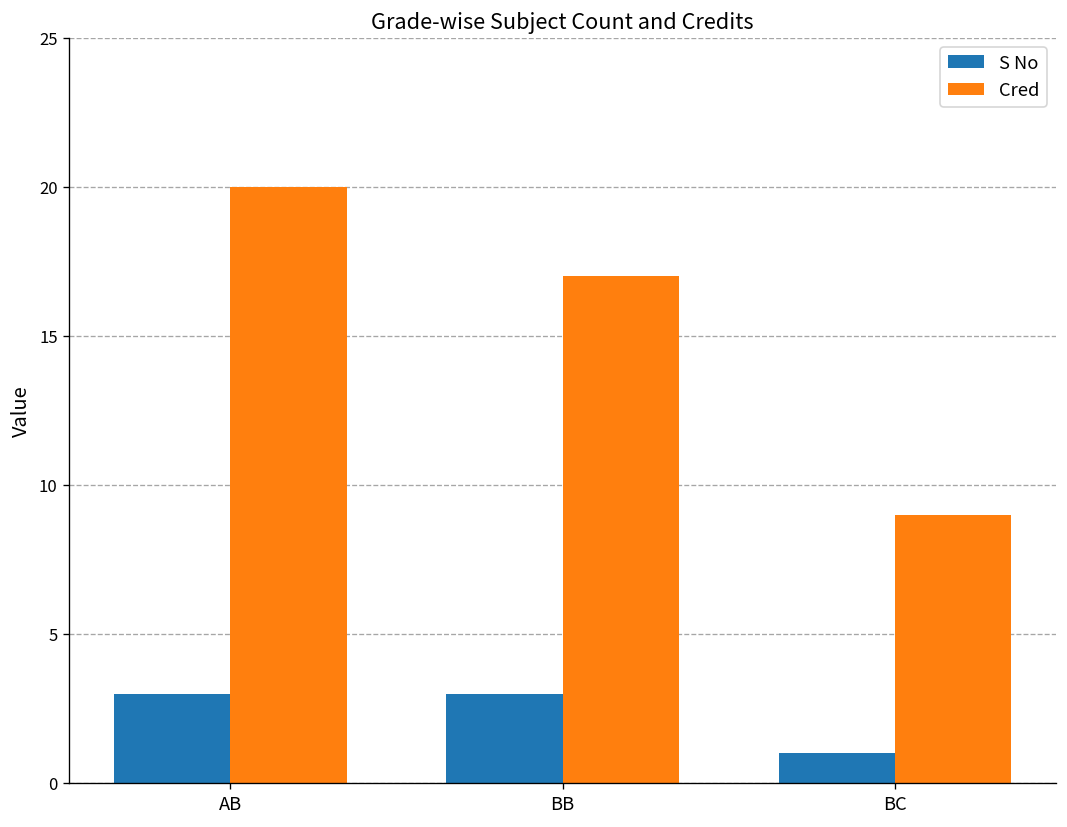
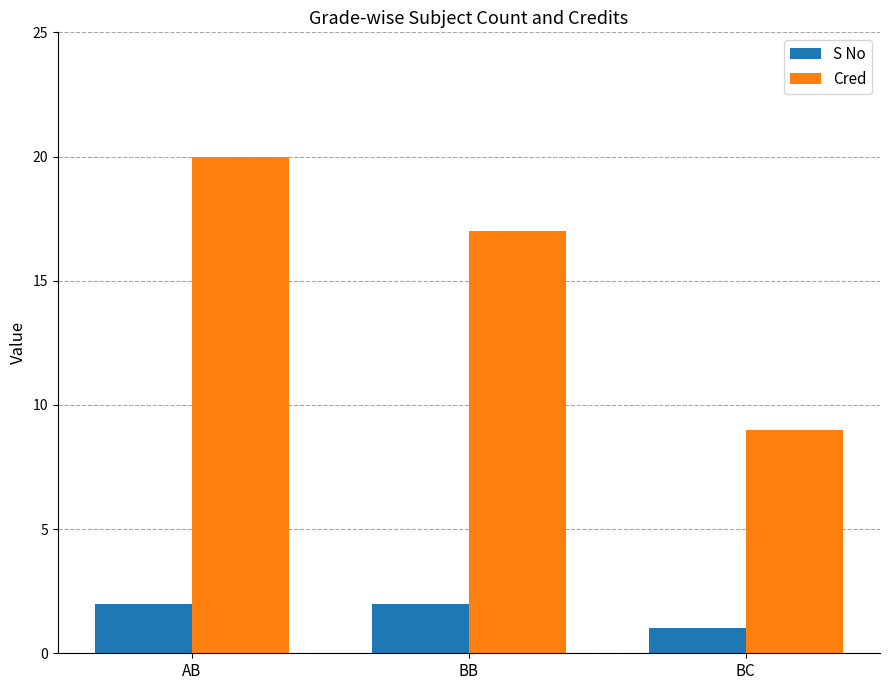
  {
    "S No": {
-     "AB": 3,
-     "BB": 3,
+     "AB": 2,
+     "BB": 2,
      "BC": 1
    },
    "Cred": {
      "AB": 20,
      "BB": 17,
      "BC": 9
    }
  }
